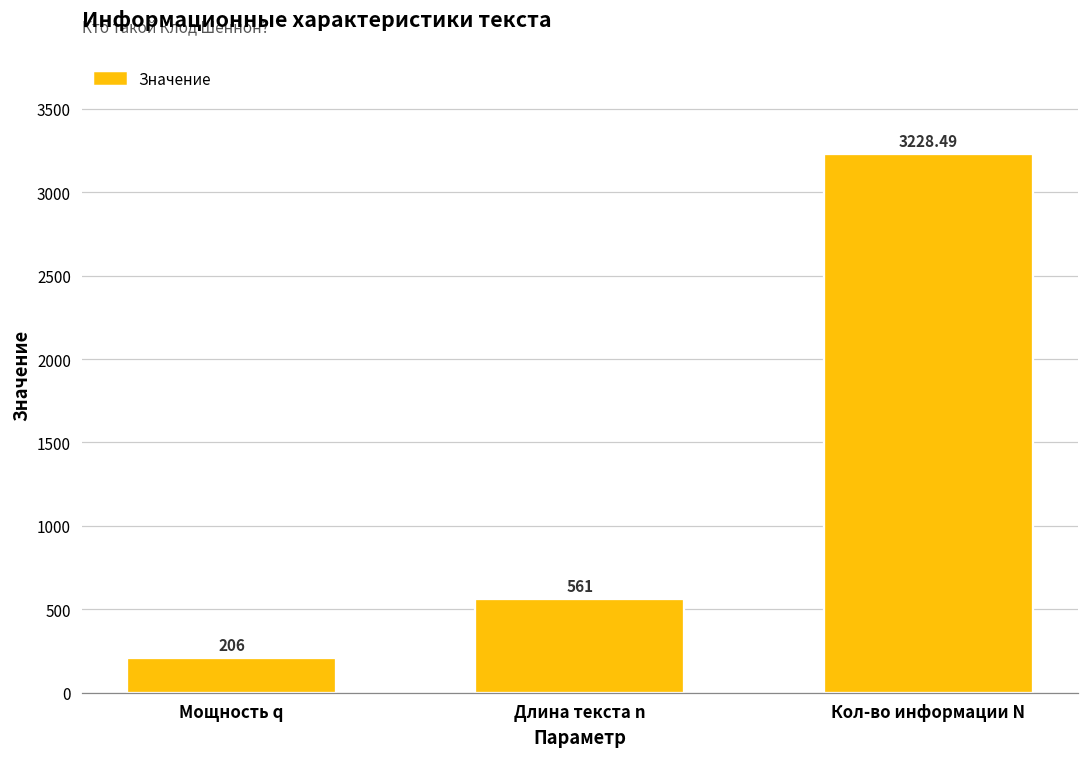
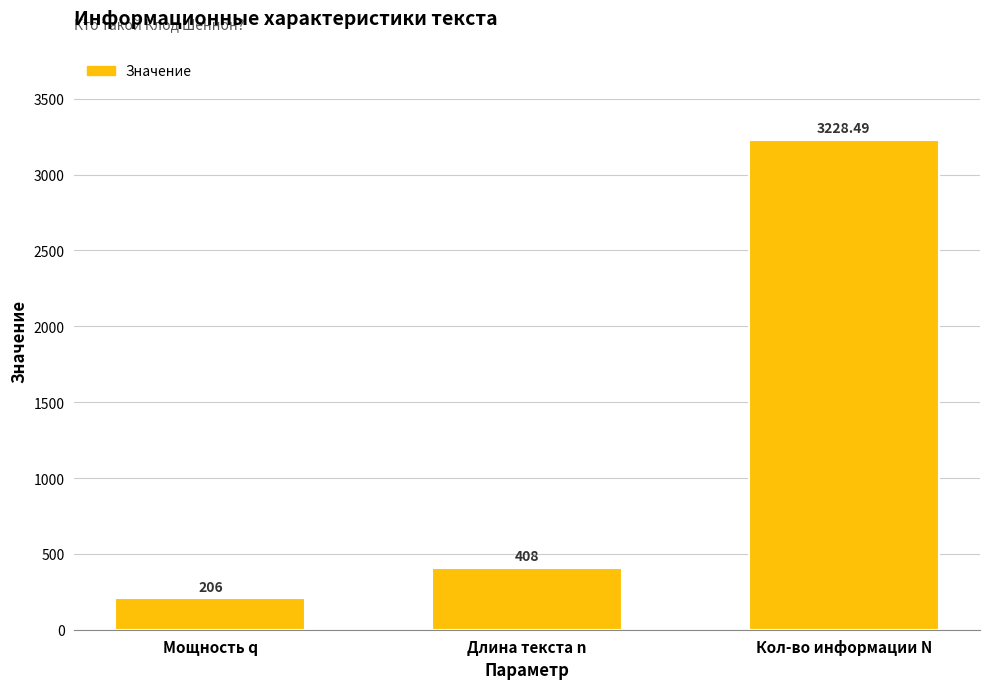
  {
    "Мощность q": 206,
-   "Длина текста n": 561,
+   "Длина текста n": 408,
    "Кол-во информации N": 3228.49
  }
